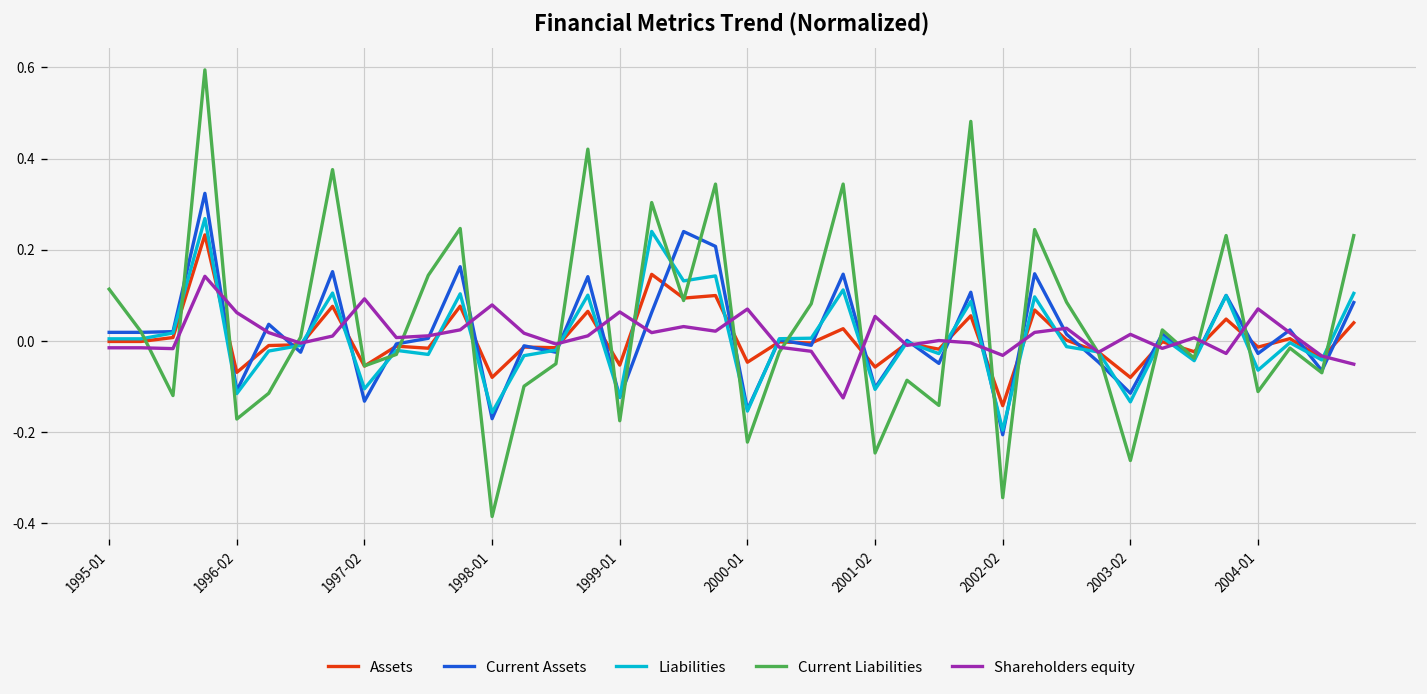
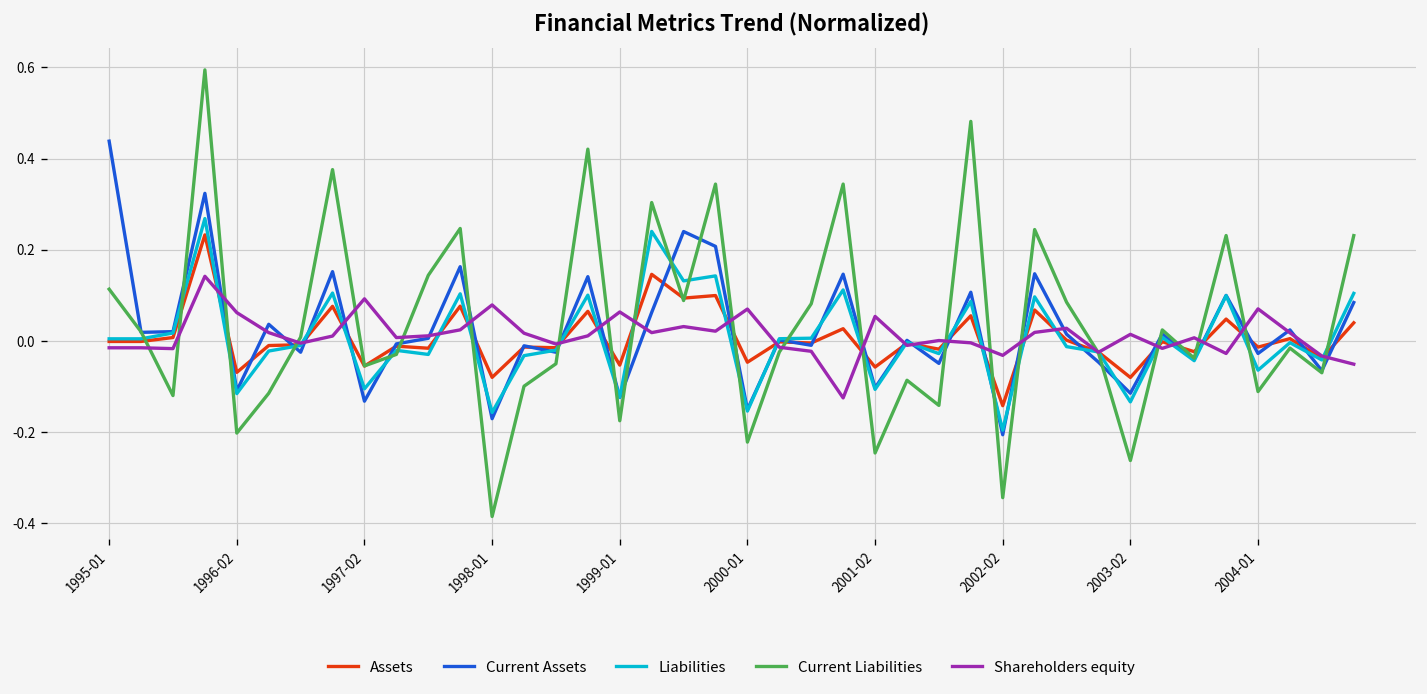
  {
    "Assets": {
      "1996-02": -0.07,
      "1998-01": -0.08,
      "1999-01": -0.05,
      "2000-01": -0.05,
      "2001-02": -0.06,
      "2002-02": -0.14,
      "2003-02": -0.08,
      "2004-01": -0.01
    },
    "Current Assets": {
-     "1995-01": 0.02,
+     "1995-01": 0.44,
      "1997-02": -0.13,
      "1998-01": -0.17,
      "2002-02": -0.21,
      "2003-02": -0.11,
      "2004-01": -0.03
    },
    "Liabilities": {
      "1997-02": -0.10,
      "1998-01": -0.16,
      "2002-02": -0.20,
      "2003-02": -0.13,
      "2004-01": -0.06
    },
    "Current Liabilities": {
      "1995-01": 0.11,
-     "1996-02": -0.17,
+     "1996-02": -0.20,
      "1998-01": -0.38,
      "1999-01": -0.18,
      "2000-01": -0.22,
      "2001-02": -0.25,
      "2002-02": -0.34,
      "2003-02": -0.26,
      "2004-01": -0.11
    },
    "Shareholders equity": {
      "1995-01": -0.02,
      "1996-02": 0.06,
      "1997-02": 0.09,
      "1998-01": 0.08,
      "1999-01": 0.06,
      "2000-01": 0.07,
      "2001-02": 0.05,
      "2002-02": -0.03,
      "2003-02": 0.01,
      "2004-01": 0.07
    }
  }
